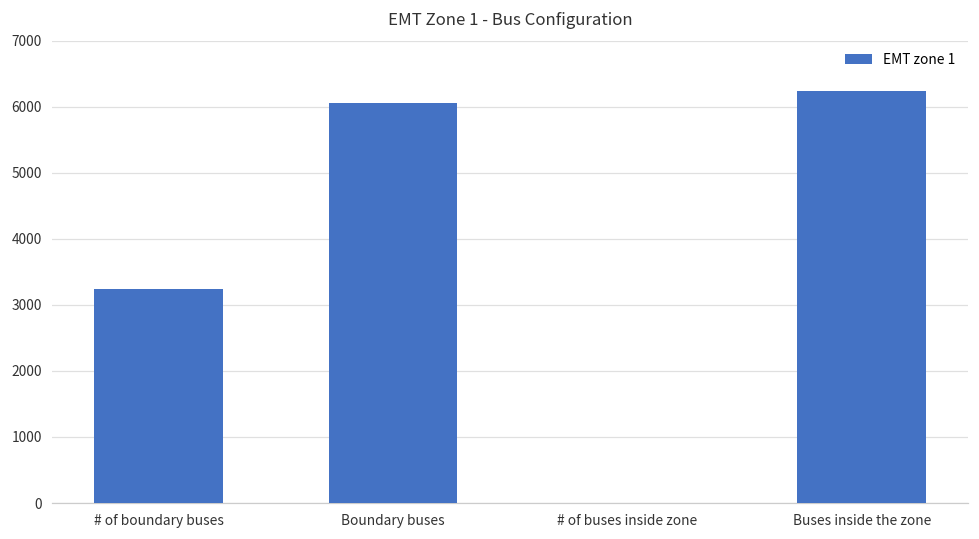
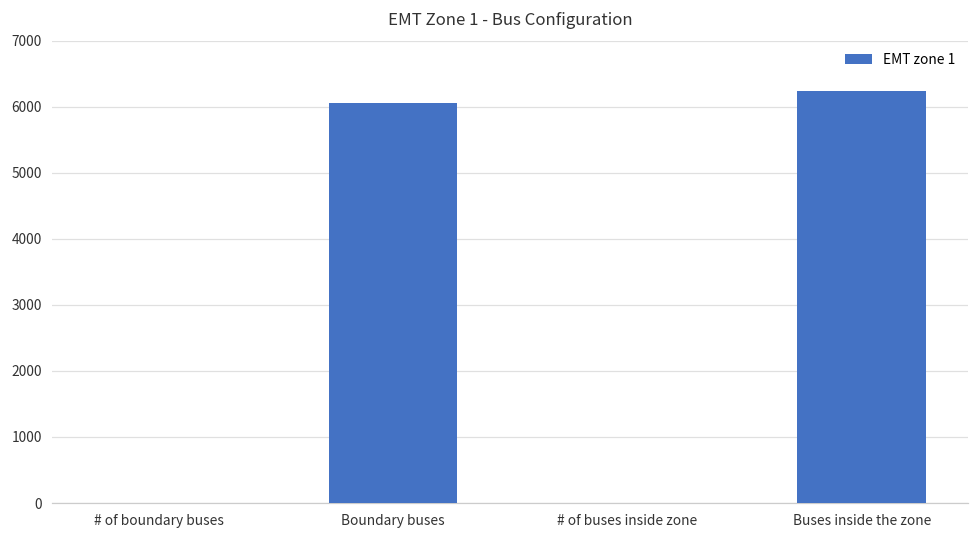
  {
-   "# of boundary buses": 3200,
+   "# of boundary buses": 0,
    "Boundary buses": 6100,
    "Buses inside the zone": 6200
  }
